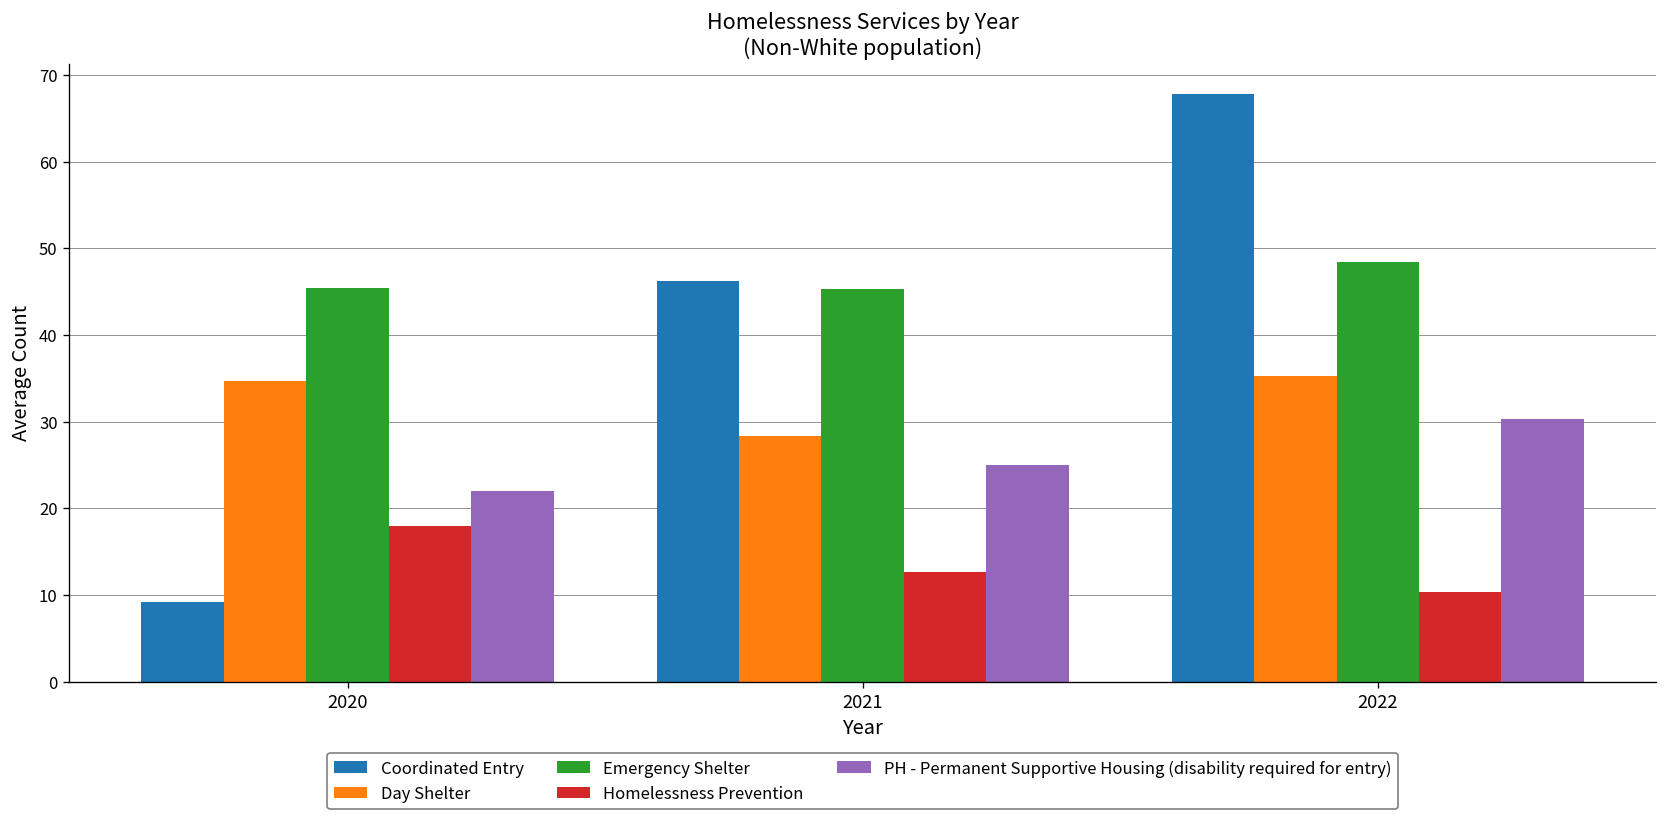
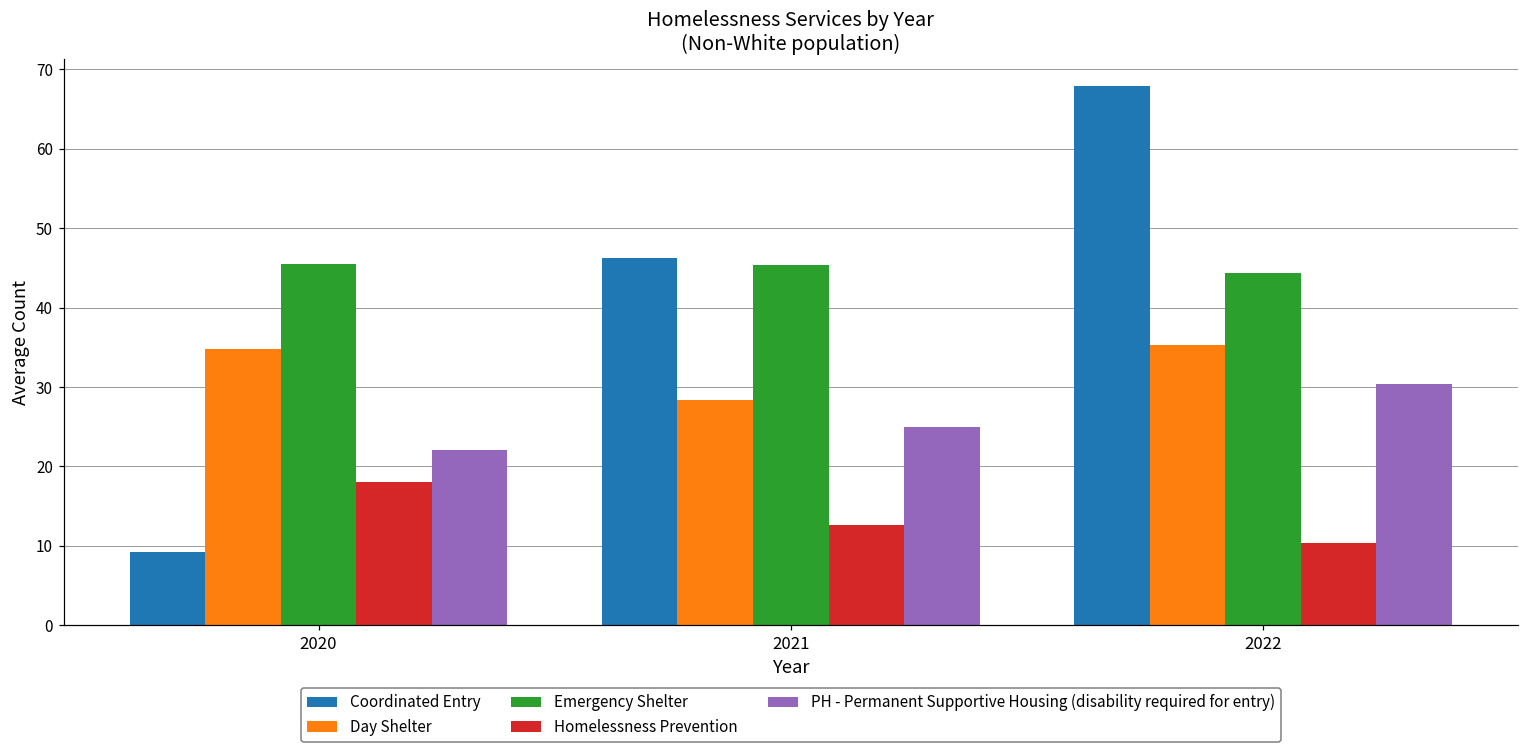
  {
    "Coordinated Entry": {
      "2020": 9,
      "2021": 46,
      "2022": 68
    },
    "Day Shelter": {
      "2020": 35,
      "2021": 28,
      "2022": 35
    },
    "Emergency Shelter": {
      "2020": 45,
      "2021": 45,
-     "2022": 48
+     "2022": 44
    },
    "Homelessness Prevention": {
      "2020": 18,
      "2021": 13,
      "2022": 10
    },
    "PH - Permanent Supportive Housing (disability required for entry)": {
      "2020": 22,
      "2021": 25,
      "2022": 30
    }
  }
